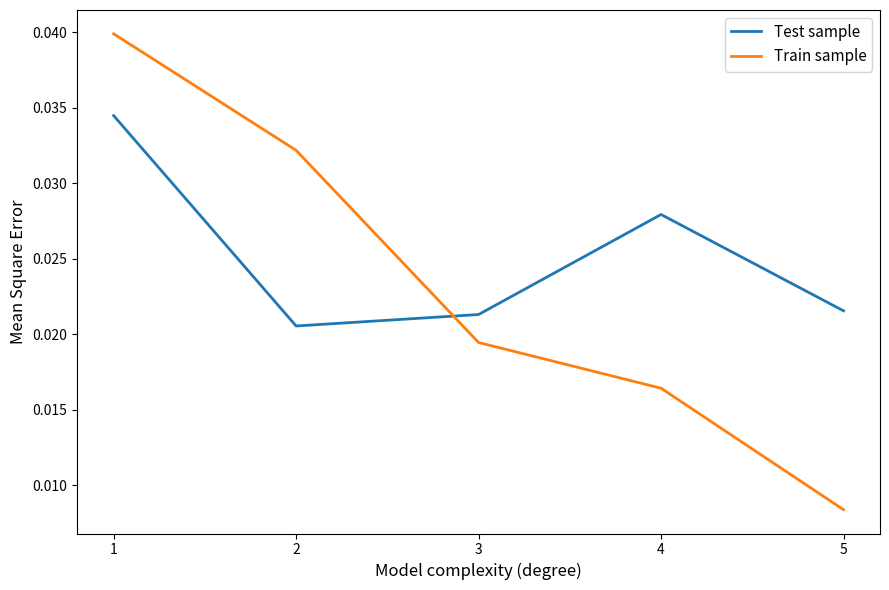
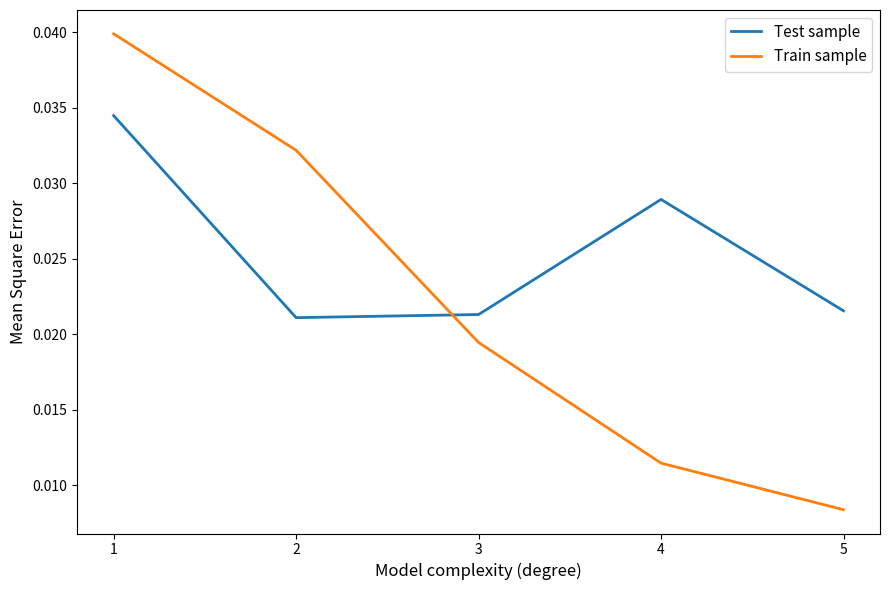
  {
    "Test sample": {
      "1": 0.0345,
-     "2": 0.0205,
+     "2": 0.0211,
      "3": 0.0213,
-     "4": 0.0279,
+     "4": 0.0289,
      "5": 0.0216
    },
    "Train sample": {
      "1": 0.0399,
      "2": 0.0322,
      "3": 0.0195,
-     "4": 0.0164,
+     "4": 0.0115,
      "5": 0.0084
    }
  }
